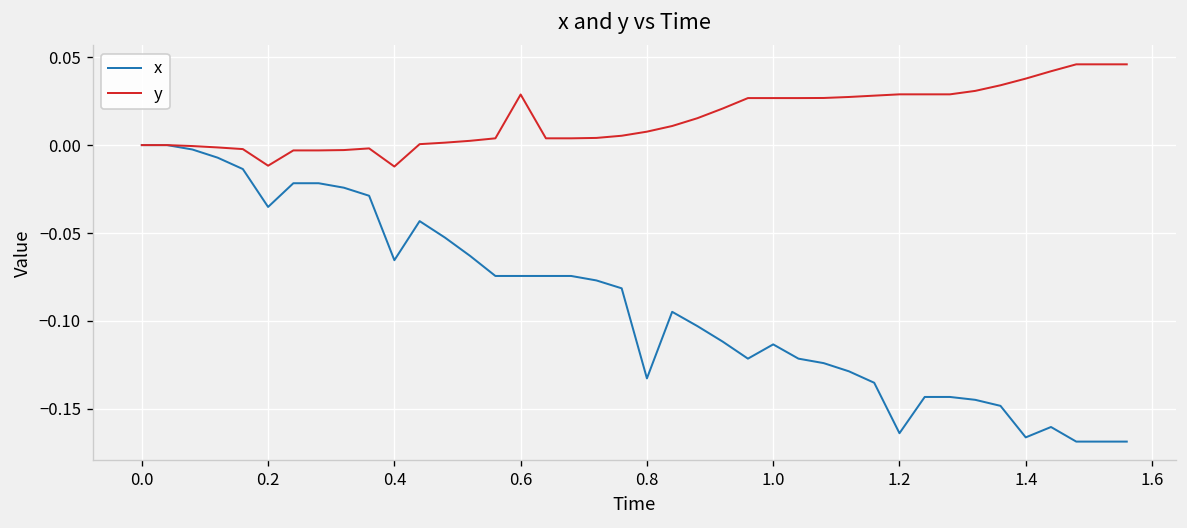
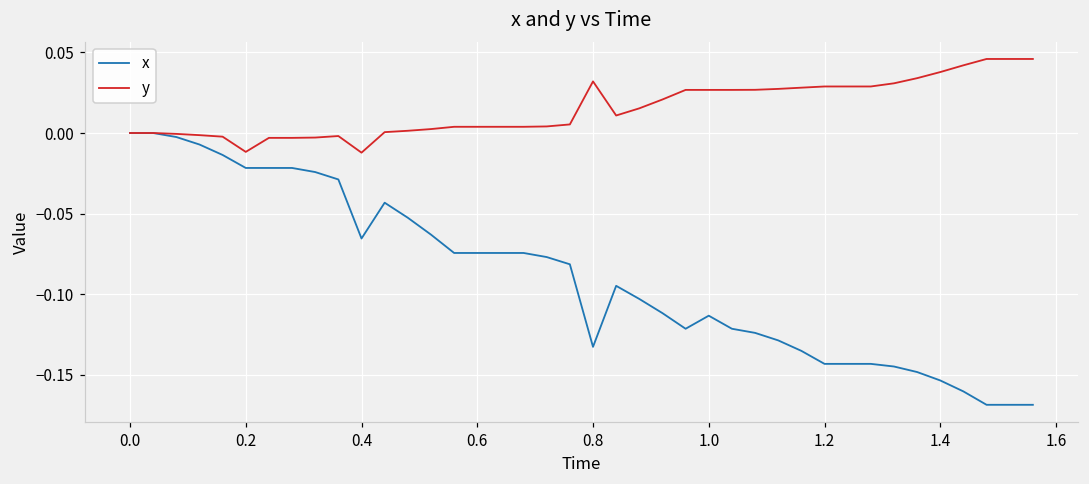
  {
    "x": {
-     "0.2": -0.035,
+     "0.2": -0.022,
      "0.4": -0.065,
      "0.6": -0.074,
      "0.8": -0.133,
      "1.0": -0.113,
-     "1.2": -0.164,
-     "1.4": -0.166
+     "1.2": -0.143,
+     "1.4": -0.154
    },
    "y": {
      "0.2": -0.012,
      "0.4": -0.012,
-     "0.6": 0.029,
-     "0.8": 0.008,
+     "0.6": 0.004,
+     "0.8": 0.032,
      "1.0": 0.027,
      "1.2": 0.029,
      "1.4": 0.038
    }
  }
